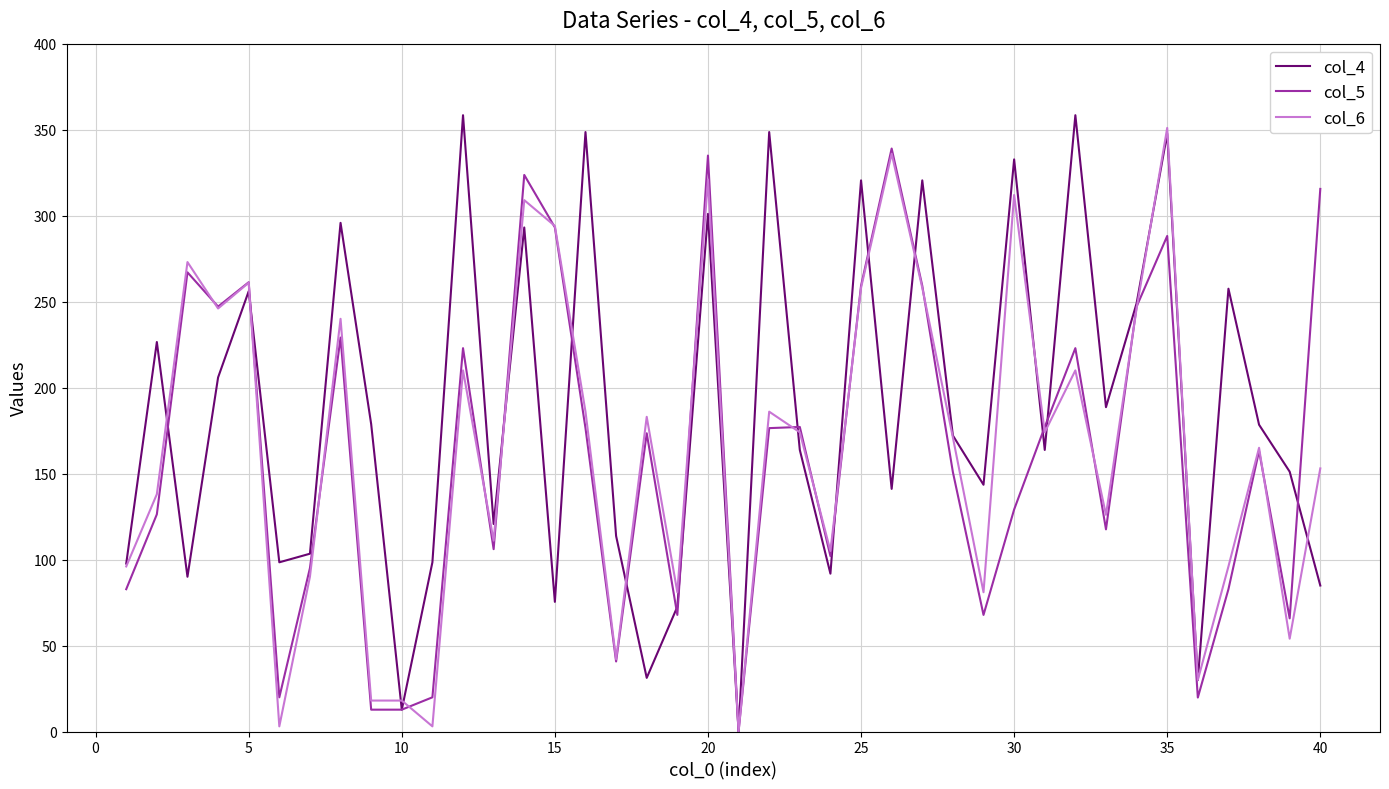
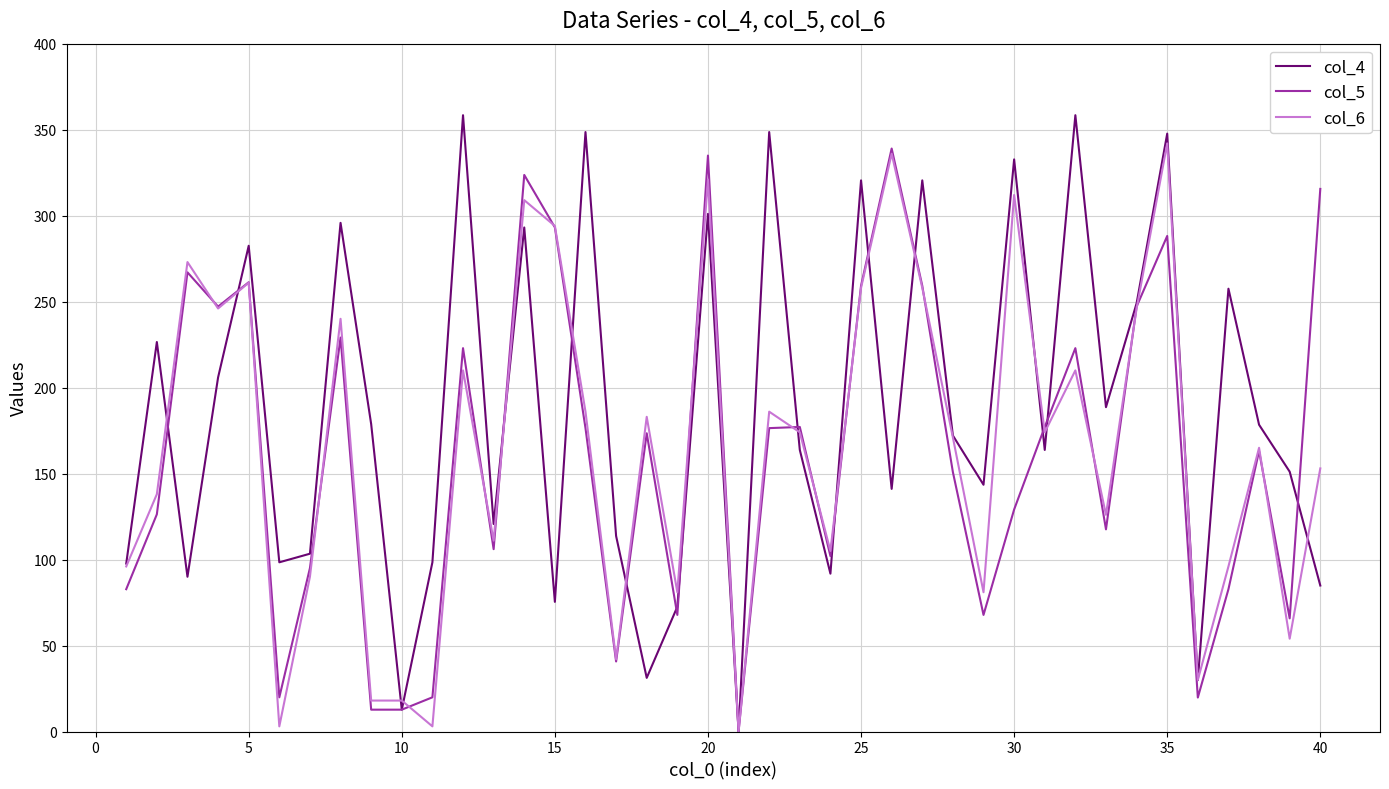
  {
    "col_4": {
-     "5": 256,
+     "5": 282,
      "15": 75,
      "20": 301,
      "25": 321,
      "30": 333,
      "35": 348,
      "40": 85
    },
    "col_5": {
      "20": 335,
      "30": 129,
      "35": 288,
      "40": 316
    },
    "col_6": {
      "10": 18,
      "20": 321,
      "30": 312,
-     "35": 351,
+     "35": 342,
      "40": 153
    }
  }
